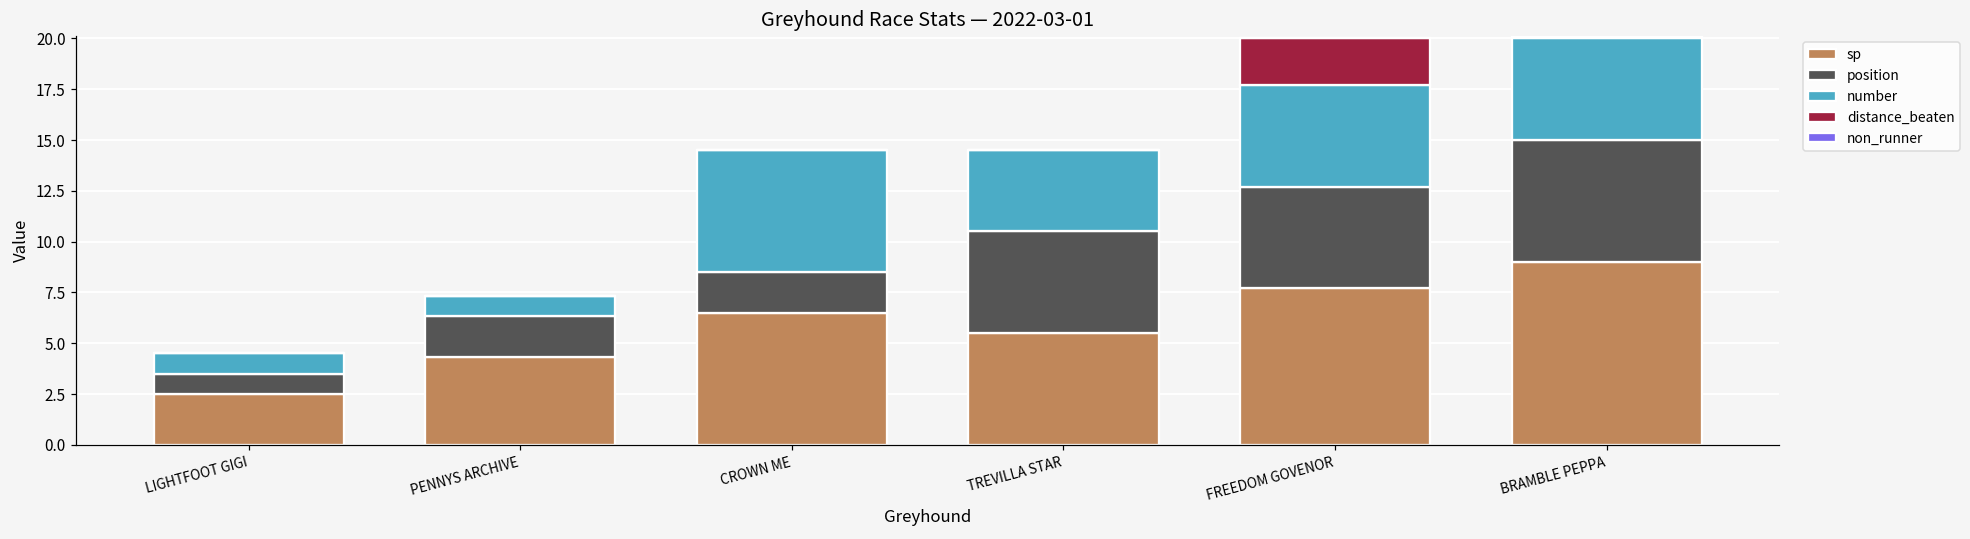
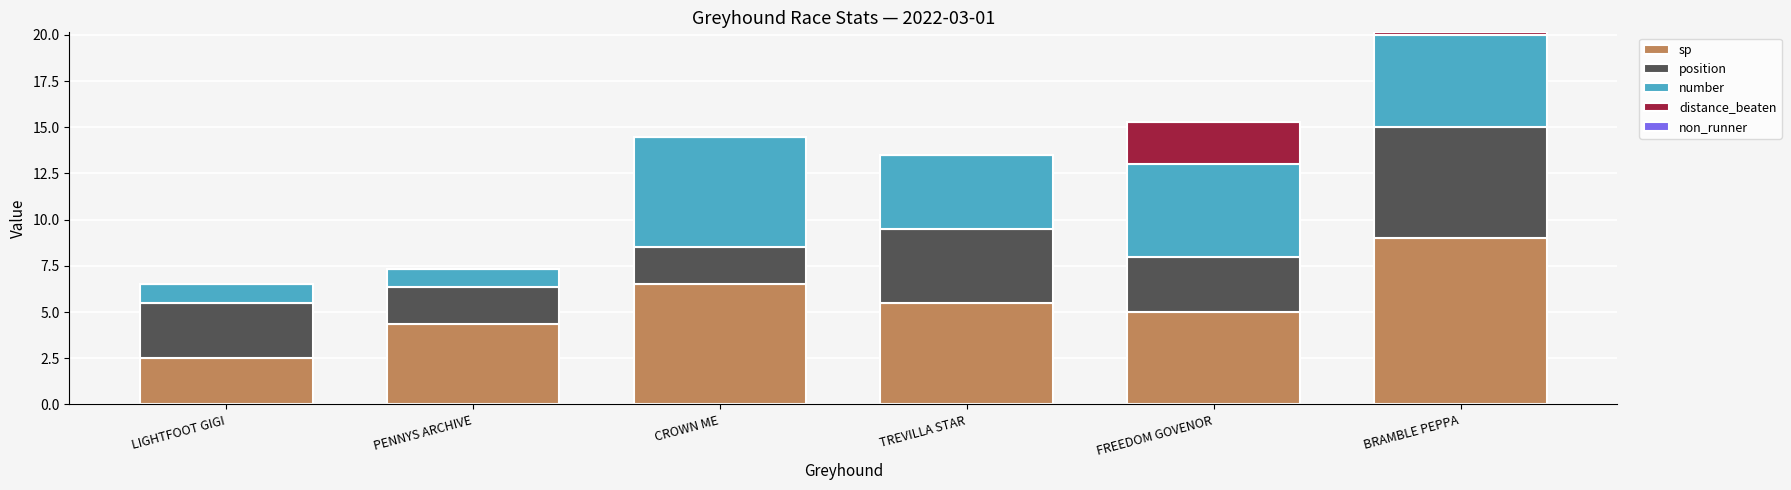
  {
    "sp": {
      "LIGHTFOOT GIGI": 2.5,
      "PENNYS ARCHIVE": 4.3,
      "CROWN ME": 6.5,
      "TREVILLA STAR": 5.5,
-     "FREEDOM GOVENOR": 7.7,
+     "FREEDOM GOVENOR": 5.0,
      "BRAMBLE PEPPA": 9.0
    },
    "position": {
-     "LIGHTFOOT GIGI": 1,
+     "LIGHTFOOT GIGI": 3,
      "PENNYS ARCHIVE": 2,
      "CROWN ME": 2,
-     "TREVILLA STAR": 5,
-     "FREEDOM GOVENOR": 5,
+     "TREVILLA STAR": 4,
+     "FREEDOM GOVENOR": 3,
      "BRAMBLE PEPPA": 6
    },
    "number": {
      "LIGHTFOOT GIGI": 1.0,
      "PENNYS ARCHIVE": 1.0,
      "CROWN ME": 6.0,
      "TREVILLA STAR": 4.0,
      "FREEDOM GOVENOR": 5.0,
      "BRAMBLE PEPPA": 5.0
    },
    "non_runner": {
      "LIGHTFOOT GIGI": 0.0,
      "PENNYS ARCHIVE": 0.0,
      "CROWN ME": 0.0,
      "TREVILLA STAR": 0.0
    }
  }
